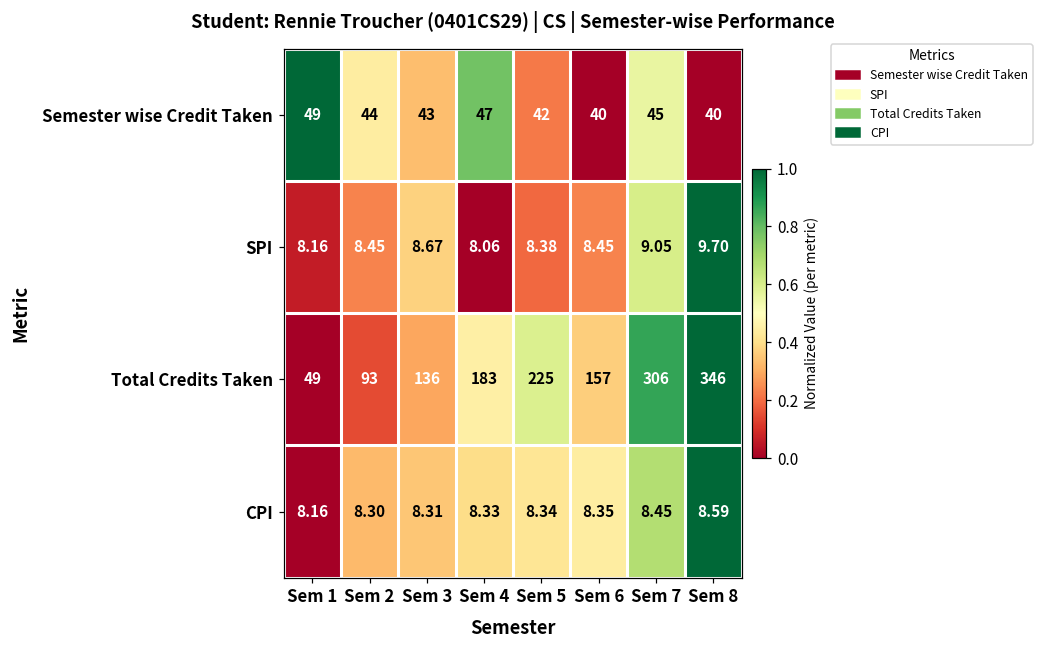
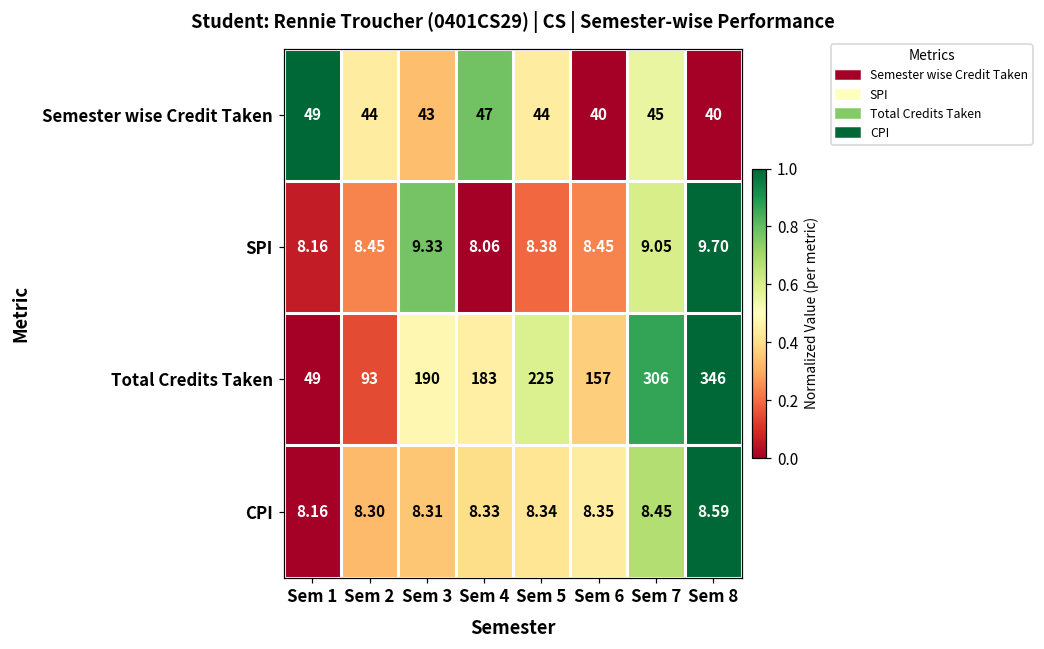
  {
    "Semester wise Credit Taken": {
      "Sem 1": 49,
      "Sem 2": 44,
      "Sem 3": 43,
      "Sem 4": 47,
-     "Sem 5": 42,
+     "Sem 5": 44,
      "Sem 6": 40,
      "Sem 7": 45,
      "Sem 8": 40
    },
    "SPI": {
      "Sem 1": 8.16,
      "Sem 2": 8.45,
-     "Sem 3": 8.67,
+     "Sem 3": 9.33,
      "Sem 4": 8.06,
      "Sem 5": 8.38,
      "Sem 6": 8.45,
      "Sem 7": 9.05,
      "Sem 8": 9.70
    },
    "Total Credits Taken": {
      "Sem 1": 49,
      "Sem 2": 93,
-     "Sem 3": 136,
+     "Sem 3": 190,
      "Sem 4": 183,
      "Sem 5": 225,
      "Sem 6": 157,
      "Sem 7": 306,
      "Sem 8": 346
    },
    "CPI": {
      "Sem 1": 8.16,
      "Sem 2": 8.30,
      "Sem 3": 8.31,
      "Sem 4": 8.33,
      "Sem 5": 8.34,
      "Sem 6": 8.35,
      "Sem 7": 8.45,
      "Sem 8": 8.59
    }
  }
